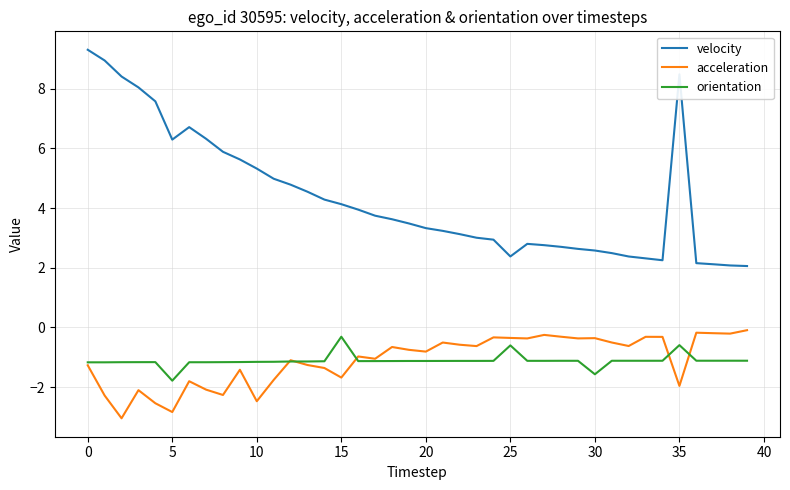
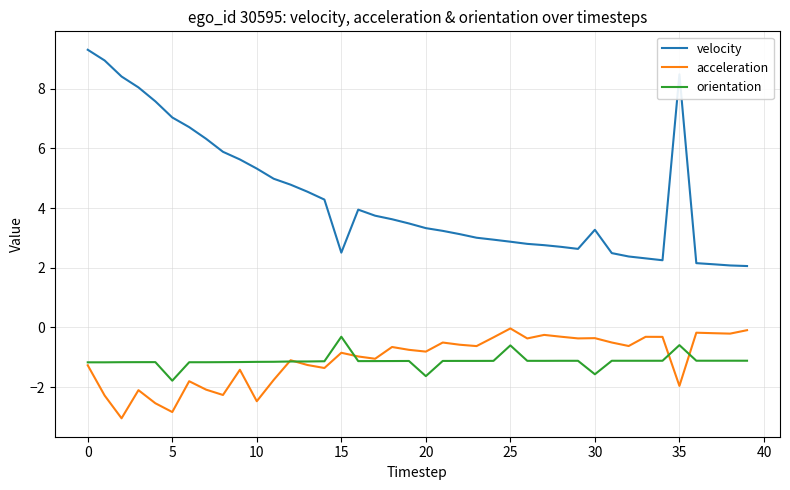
  {
    "velocity": {
      "0": 9.3,
-     "5": 6.3,
+     "5": 7.0,
      "10": 5.3,
-     "15": 4.1,
+     "15": 2.5,
      "20": 3.3,
-     "25": 2.4,
-     "30": 2.6
+     "25": 2.9,
+     "30": 3.3
    },
    "acceleration": {
      "0": -1.3,
      "5": -2.8,
      "10": -2.5,
-     "15": -1.7,
+     "15": -0.8,
      "20": -0.8,
-     "25": -0.4,
+     "25": 0.0,
      "30": -0.4,
      "35": -2.0
    },
    "orientation": {
      "0": -1.2,
      "5": -1.8,
      "10": -1.2,
      "15": -0.3,
-     "20": -1.1,
+     "20": -1.6,
      "25": -0.6,
      "30": -1.6,
      "35": -0.6
    }
  }
